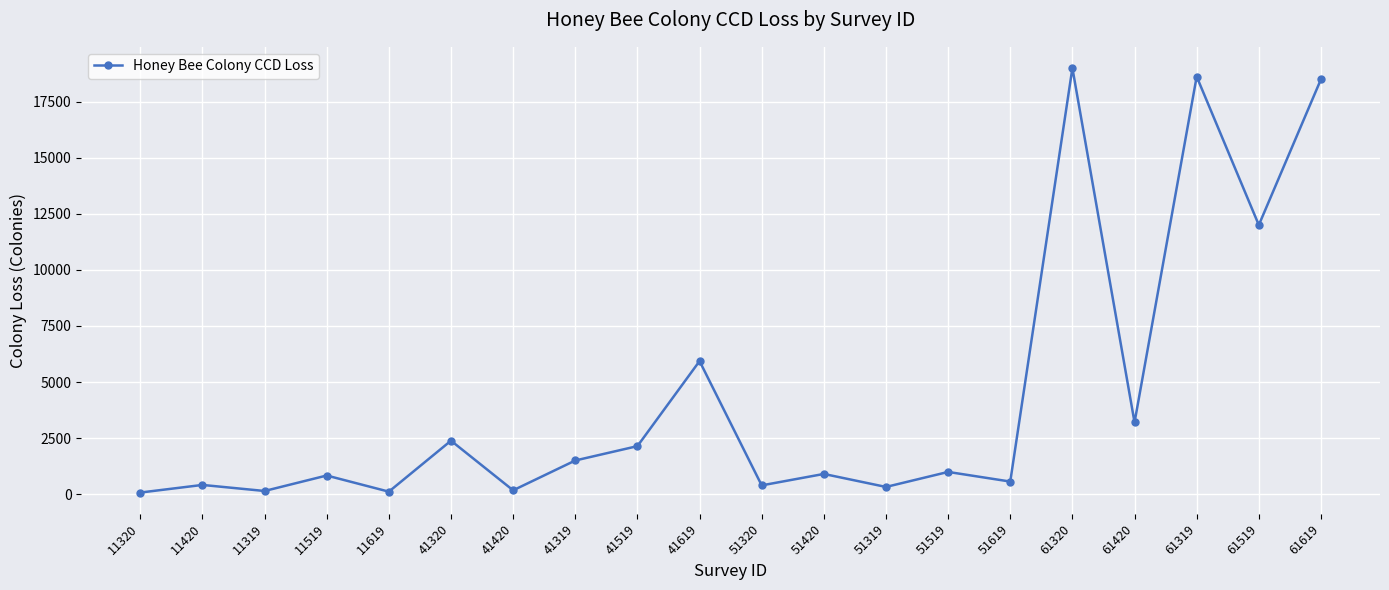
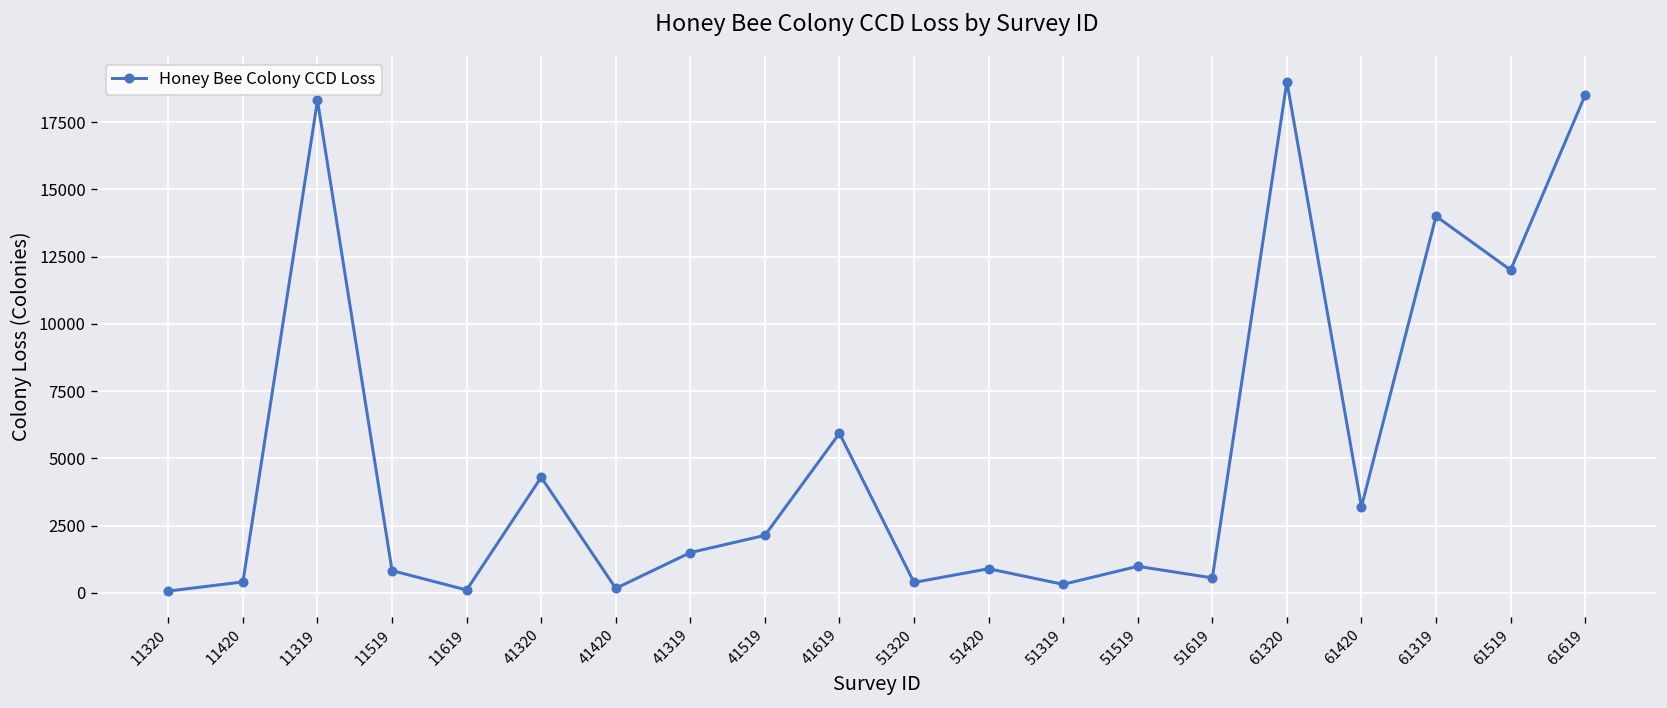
  {
    "11320": 100,
    "11420": 400,
-   "11319": 100,
+   "11319": 18300,
    "11519": 800,
    "11619": 100,
-   "41320": 2400,
+   "41320": 4300,
    "41420": 200,
    "41319": 1500,
    "41519": 2100,
    "41619": 5900,
    "51320": 400,
    "51420": 900,
    "51319": 300,
    "51519": 1000,
    "51619": 600,
    "61320": 19000,
    "61420": 3200,
-   "61319": 18600,
+   "61319": 14000,
    "61519": 12000,
    "61619": 18500
  }
